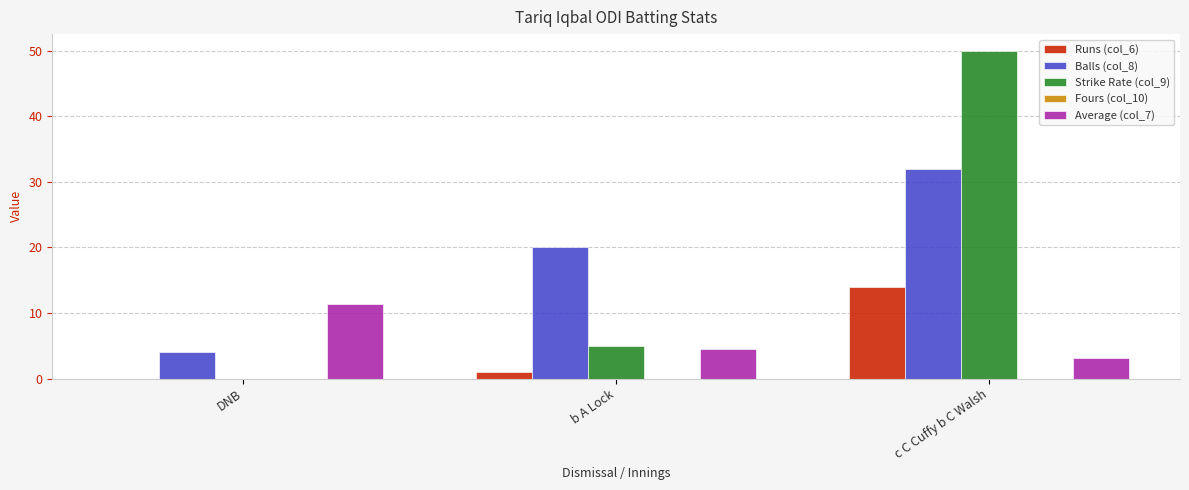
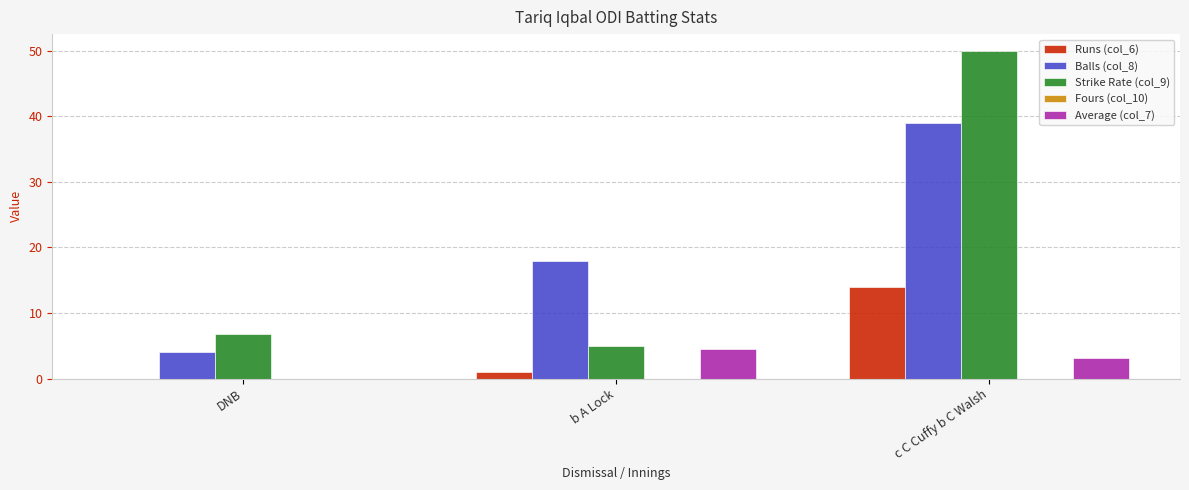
  {
    "Runs (col_6)": {
      "DNB": 0,
      "b A Lock": 1,
      "c C Cuffy b C Walsh": 14
    },
    "Balls (col_8)": {
      "DNB": 4,
-     "b A Lock": 20,
-     "c C Cuffy b C Walsh": 32
+     "b A Lock": 18,
+     "c C Cuffy b C Walsh": 39
    },
    "Strike Rate (col_9)": {
-     "DNB": 0,
+     "DNB": 7,
      "b A Lock": 5,
      "c C Cuffy b C Walsh": 50
    },
    "Fours (col_10)": {
      "DNB": 0,
      "b A Lock": 0,
      "c C Cuffy b C Walsh": 0
    },
    "Average (col_7)": {
-     "DNB": 11,
+     "DNB": 0,
      "b A Lock": 5,
      "c C Cuffy b C Walsh": 3
    }
  }
